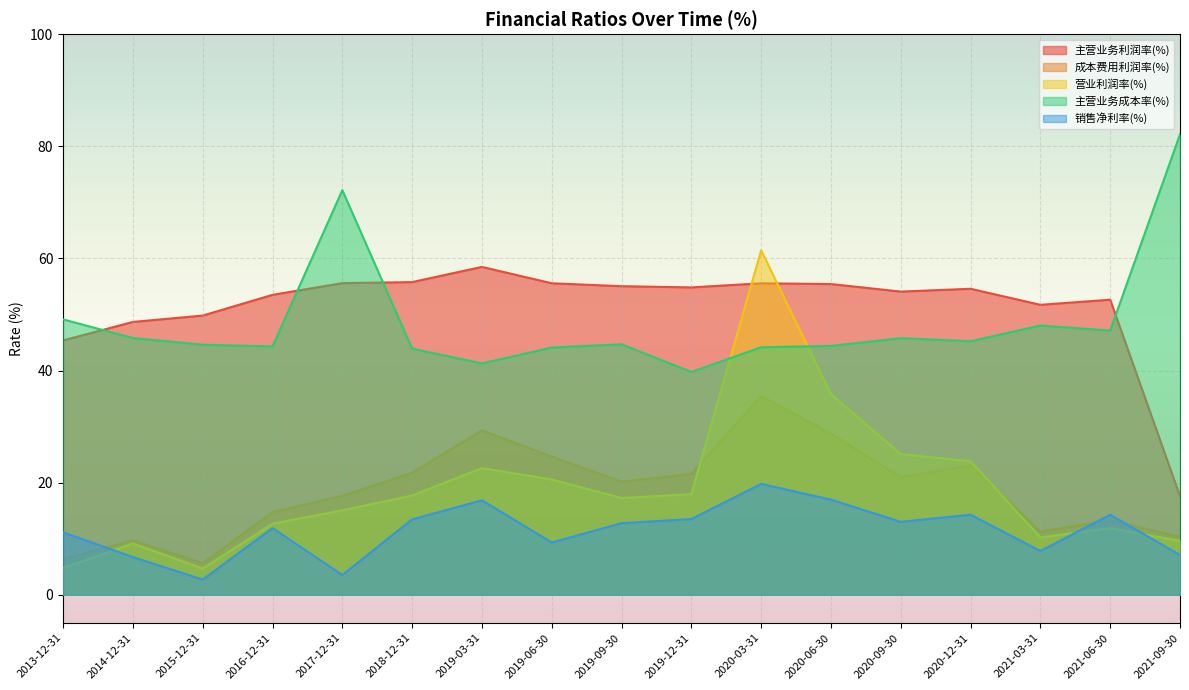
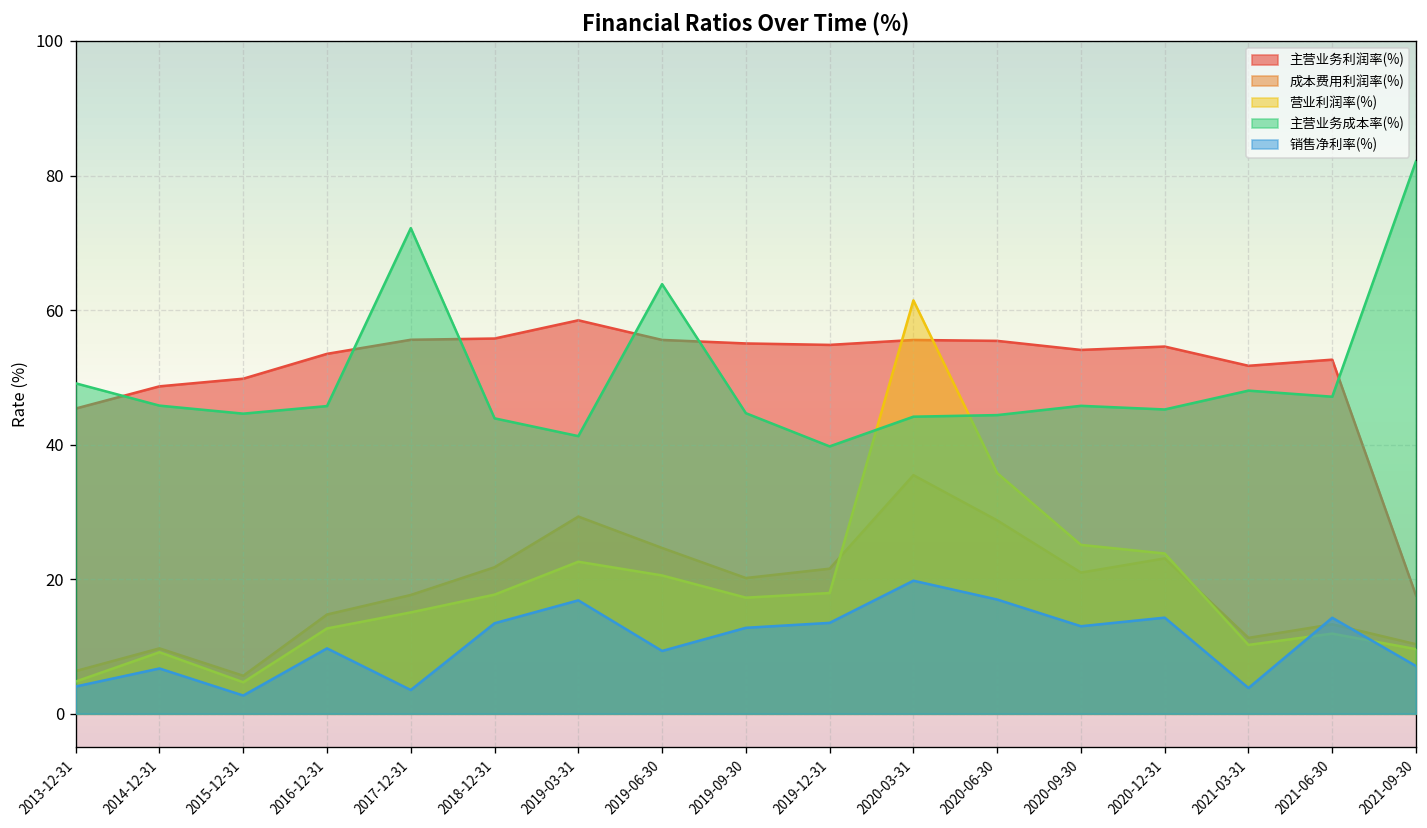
  {
    "主营业务成本率(%)": {
      "2013-12-31": 49,
      "2014-12-31": 46,
      "2015-12-31": 45,
-     "2016-12-31": 44,
+     "2016-12-31": 46,
      "2017-12-31": 72,
      "2018-12-31": 44,
      "2019-03-31": 41,
-     "2019-06-30": 44,
+     "2019-06-30": 64,
      "2019-09-30": 45,
      "2019-12-31": 40,
      "2020-03-31": 44,
      "2020-06-30": 44,
      "2020-09-30": 46,
      "2020-12-31": 45,
      "2021-03-31": 48,
      "2021-06-30": 47,
      "2021-09-30": 82
    },
    "销售净利率(%)": {
-     "2013-12-31": 11,
+     "2013-12-31": 4,
      "2014-12-31": 7,
      "2015-12-31": 3,
-     "2016-12-31": 12,
+     "2016-12-31": 10,
      "2017-12-31": 4,
      "2018-12-31": 13,
      "2019-03-31": 17,
      "2019-06-30": 9,
      "2019-09-30": 13,
      "2019-12-31": 14,
      "2020-03-31": 20,
      "2020-06-30": 17,
      "2020-09-30": 13,
      "2020-12-31": 14,
-     "2021-03-31": 8,
+     "2021-03-31": 4,
      "2021-06-30": 14,
      "2021-09-30": 7
    }
  }
